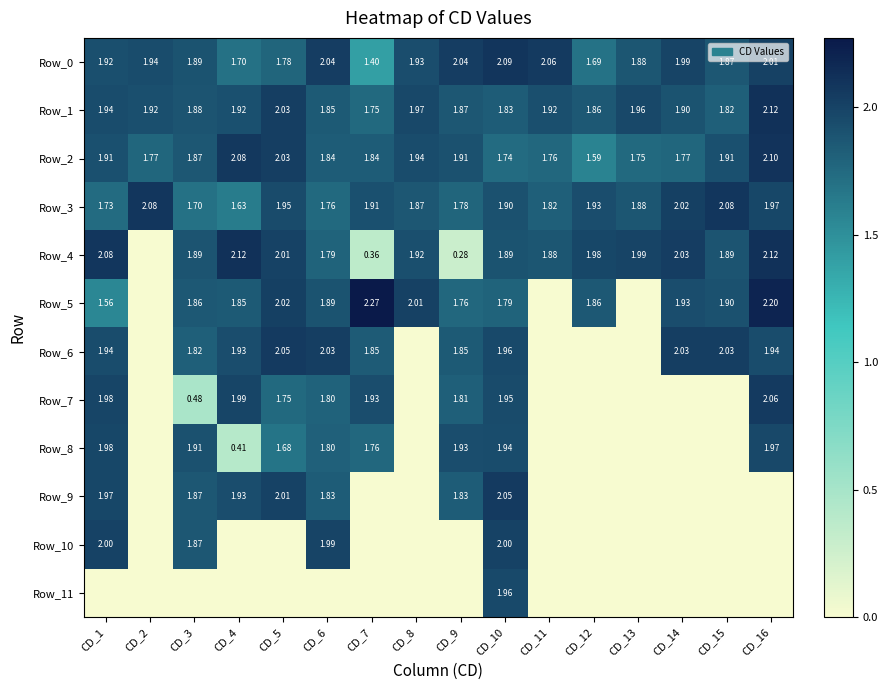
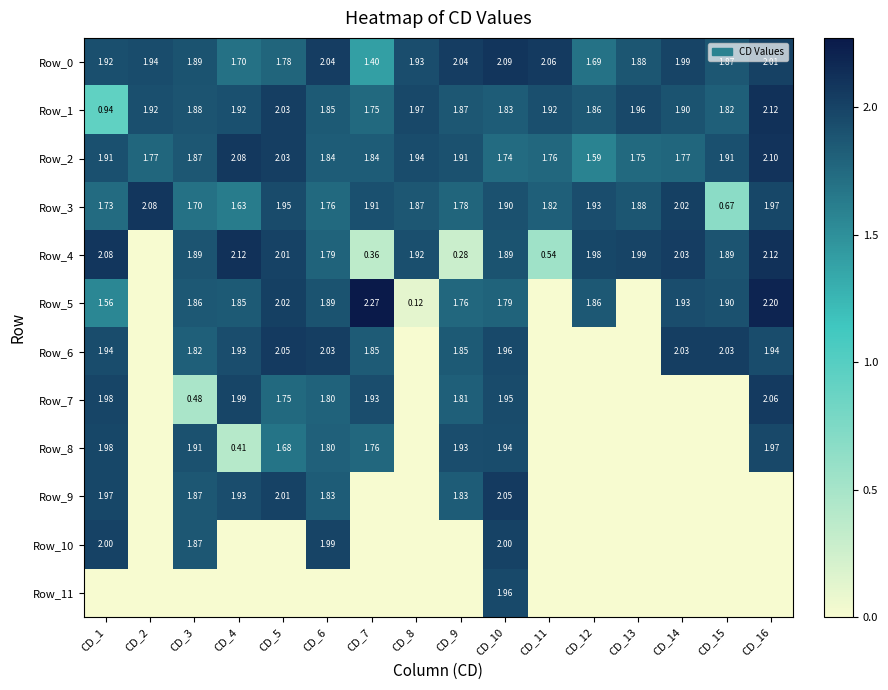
  {
    "Row_0": {
      "CD_1": 1.92,
      "CD_2": 1.94,
      "CD_3": 1.89,
      "CD_4": 1.70,
      "CD_5": 1.78,
      "CD_6": 2.04,
      "CD_7": 1.40,
      "CD_8": 1.93,
      "CD_9": 2.04,
      "CD_10": 2.09,
      "CD_11": 2.06,
      "CD_12": 1.69,
      "CD_13": 1.88,
      "CD_14": 1.99
    },
    "Row_1": {
-     "CD_1": 1.94,
+     "CD_1": 0.94,
      "CD_2": 1.92,
      "CD_3": 1.88,
      "CD_4": 1.92,
      "CD_5": 2.03,
      "CD_6": 1.85,
      "CD_7": 1.75,
      "CD_8": 1.97,
      "CD_9": 1.87,
      "CD_10": 1.83,
      "CD_11": 1.92,
      "CD_12": 1.86,
      "CD_13": 1.96,
      "CD_14": 1.90,
      "CD_15": 1.82,
      "CD_16": 2.12
    },
    "Row_2": {
      "CD_1": 1.91,
      "CD_2": 1.77,
      "CD_3": 1.87,
      "CD_4": 2.08,
      "CD_5": 2.03,
      "CD_6": 1.84,
      "CD_7": 1.84,
      "CD_8": 1.94,
      "CD_9": 1.91,
      "CD_10": 1.74,
      "CD_11": 1.76,
      "CD_12": 1.59,
      "CD_13": 1.75,
      "CD_14": 1.77,
      "CD_15": 1.91,
      "CD_16": 2.10
    },
    "Row_3": {
      "CD_1": 1.73,
      "CD_2": 2.08,
      "CD_3": 1.70,
      "CD_4": 1.63,
      "CD_5": 1.95,
      "CD_6": 1.76,
      "CD_7": 1.91,
      "CD_8": 1.87,
      "CD_9": 1.78,
      "CD_10": 1.90,
      "CD_11": 1.82,
      "CD_12": 1.93,
      "CD_13": 1.88,
      "CD_14": 2.02,
-     "CD_15": 2.08,
+     "CD_15": 0.67,
      "CD_16": 1.97
    },
    "Row_4": {
      "CD_1": 2.08,
      "CD_3": 1.89,
      "CD_4": 2.12,
      "CD_5": 2.01,
      "CD_6": 1.79,
      "CD_7": 0.36,
      "CD_8": 1.92,
      "CD_9": 0.28,
      "CD_10": 1.89,
-     "CD_11": 1.88,
+     "CD_11": 0.54,
      "CD_12": 1.98,
      "CD_13": 1.99,
      "CD_14": 2.03,
      "CD_15": 1.89,
      "CD_16": 2.12
    },
    "Row_5": {
      "CD_1": 1.56,
      "CD_3": 1.86,
      "CD_4": 1.85,
      "CD_5": 2.02,
      "CD_6": 1.89,
      "CD_7": 2.27,
-     "CD_8": 2.01,
+     "CD_8": 0.12,
      "CD_9": 1.76,
      "CD_10": 1.79,
      "CD_12": 1.86,
      "CD_14": 1.93,
      "CD_15": 1.90,
      "CD_16": 2.20
    },
    "Row_6": {
      "CD_1": 1.94,
      "CD_3": 1.82,
      "CD_4": 1.93,
      "CD_5": 2.05,
      "CD_6": 2.03,
      "CD_7": 1.85,
      "CD_9": 1.85,
      "CD_10": 1.96,
      "CD_14": 2.03,
      "CD_15": 2.03,
      "CD_16": 1.94
    },
    "Row_7": {
      "CD_1": 1.98,
      "CD_3": 0.48,
      "CD_4": 1.99,
      "CD_5": 1.75,
      "CD_6": 1.80,
      "CD_7": 1.93,
      "CD_9": 1.81,
      "CD_10": 1.95,
      "CD_16": 2.06
    },
    "Row_8": {
      "CD_1": 1.98,
      "CD_3": 1.91,
      "CD_4": 0.41,
      "CD_5": 1.68,
      "CD_6": 1.80,
      "CD_7": 1.76,
      "CD_9": 1.93,
      "CD_10": 1.94,
      "CD_16": 1.97
    },
    "Row_9": {
      "CD_1": 1.97,
      "CD_3": 1.87,
      "CD_4": 1.93,
      "CD_5": 2.01,
      "CD_6": 1.83,
      "CD_9": 1.83,
      "CD_10": 2.05
    },
    "Row_10": {
      "CD_1": 2.00,
      "CD_3": 1.87,
      "CD_6": 1.99,
      "CD_10": 2.00
    },
    "Row_11": {
      "CD_10": 1.96
    }
  }
